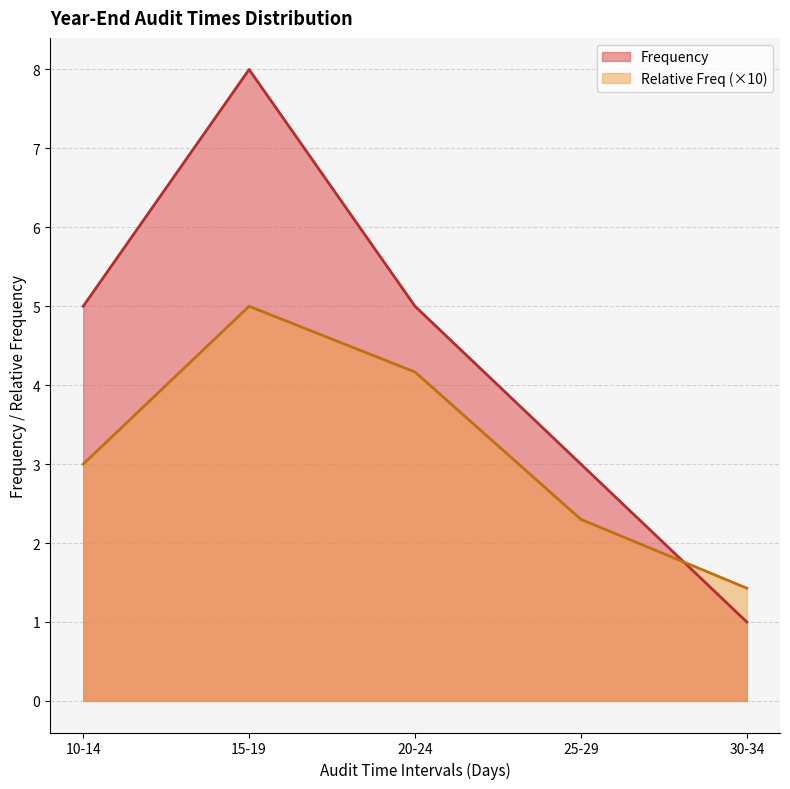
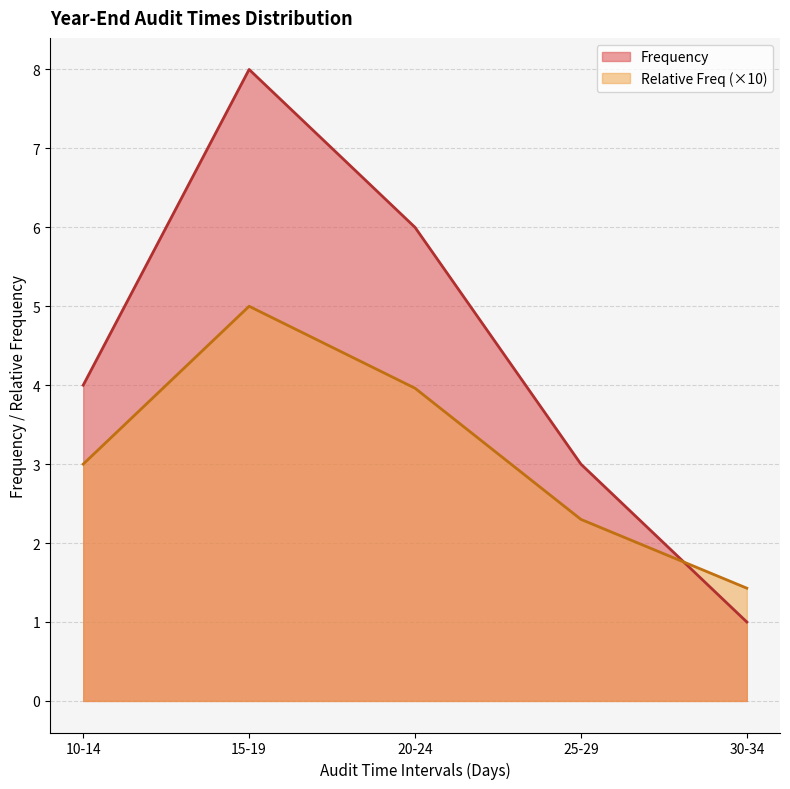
  {
    "Frequency": {
-     "10-14": 5,
+     "10-14": 4,
      "15-19": 8,
-     "20-24": 5,
+     "20-24": 6,
      "25-29": 3,
      "30-34": 1
    },
    "Relative Freq (×10)": {
      "10-14": 3.0,
      "15-19": 5.0,
-     "20-24": 4.2,
+     "20-24": 4.0,
      "25-29": 2.3,
      "30-34": 1.4
    }
  }
